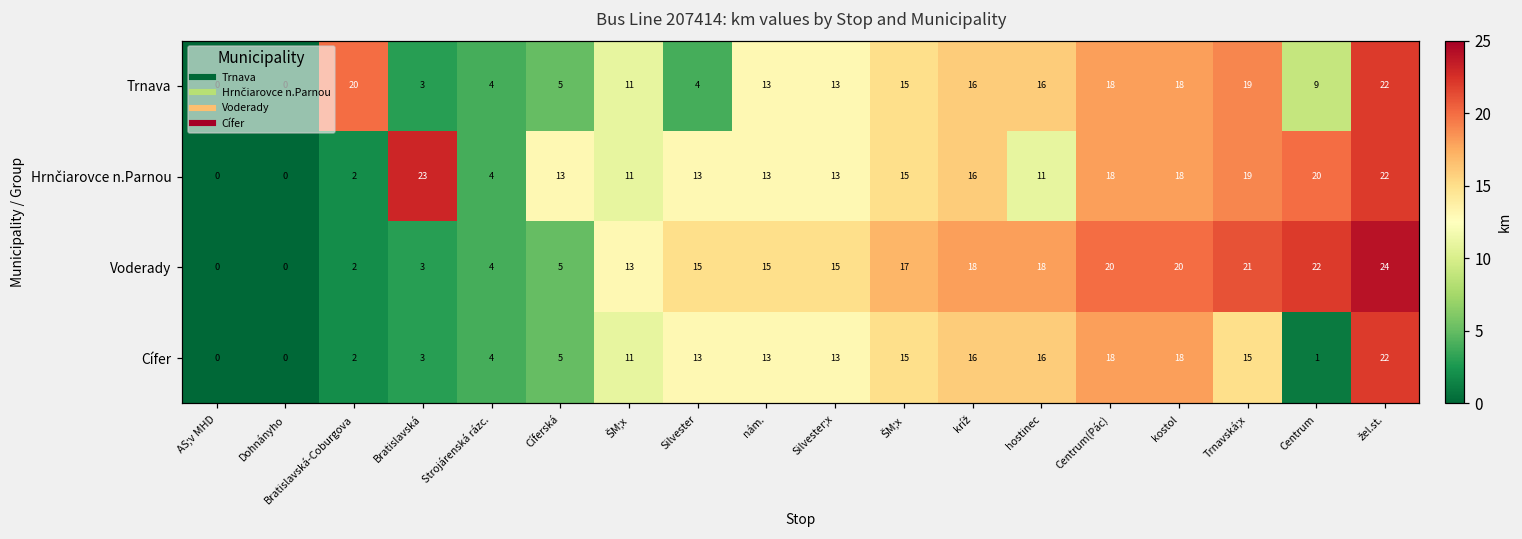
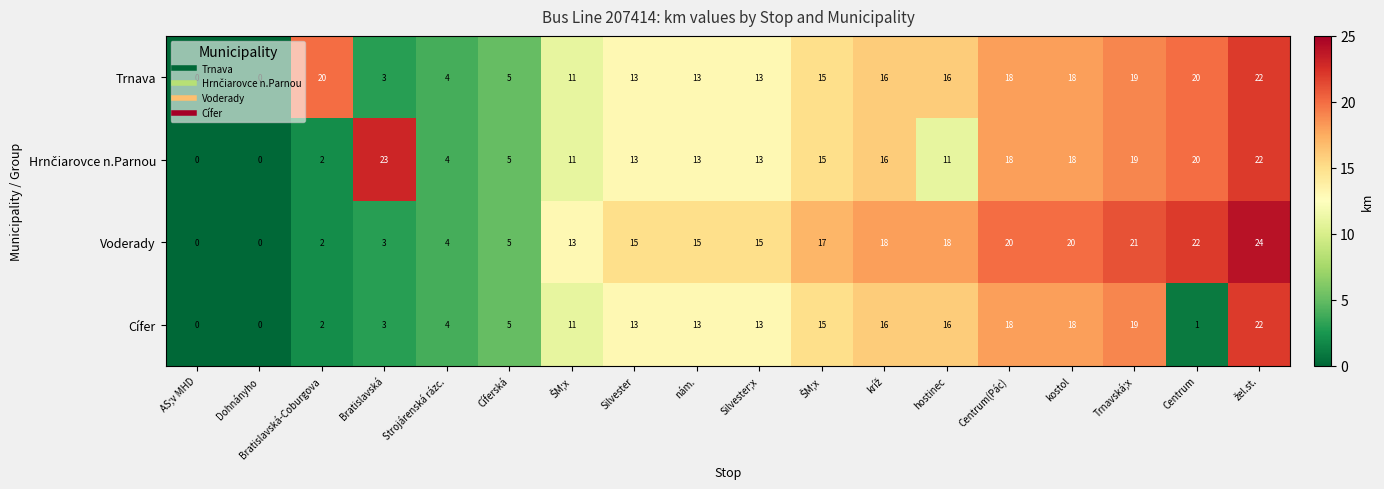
  {
    "Trnava": {
      "Bratislavská-Coburgova": 20,
      "Bratislavská": 3,
      "Strojárenská rázc.": 4,
      "Cíferská": 5,
-     "Silvester": 4,
+     "Silvester": 13,
      "nám.": 13,
      "Silvester;x": 13,
      "kríž": 16,
      "hostinec": 16,
      "Centrum(Pác)": 18,
      "kostol": 18,
      "Trnavská;x": 19,
-     "Centrum": 9,
+     "Centrum": 20,
      "žel.st.": 22
    },
    "Hrnčiarovce n.Parnou": {
      "AS;v MHD": 0,
      "Dohnányho": 0,
      "Bratislavská-Coburgova": 2,
      "Bratislavská": 23,
      "Strojárenská rázc.": 4,
-     "Cíferská": 13,
+     "Cíferská": 5,
      "Silvester": 13,
      "nám.": 13,
      "Silvester;x": 13,
      "kríž": 16,
      "hostinec": 11,
      "Centrum(Pác)": 18,
      "kostol": 18,
      "Trnavská;x": 19,
      "Centrum": 20,
      "žel.st.": 22
    },
    "Voderady": {
      "AS;v MHD": 0,
      "Dohnányho": 0,
      "Bratislavská-Coburgova": 2,
      "Bratislavská": 3,
      "Strojárenská rázc.": 4,
      "Cíferská": 5,
      "Silvester": 15,
      "nám.": 15,
      "Silvester;x": 15,
      "kríž": 18,
      "hostinec": 18,
      "Centrum(Pác)": 20,
      "kostol": 20,
      "Trnavská;x": 21,
      "Centrum": 22,
      "žel.st.": 24
    },
    "Cífer": {
      "AS;v MHD": 0,
      "Dohnányho": 0,
      "Bratislavská-Coburgova": 2,
      "Bratislavská": 3,
      "Strojárenská rázc.": 4,
      "Cíferská": 5,
      "Silvester": 13,
      "nám.": 13,
      "Silvester;x": 13,
      "kríž": 16,
      "hostinec": 16,
      "Centrum(Pác)": 18,
      "kostol": 18,
-     "Trnavská;x": 15,
+     "Trnavská;x": 19,
      "Centrum": 1,
      "žel.st.": 22
    }
  }
